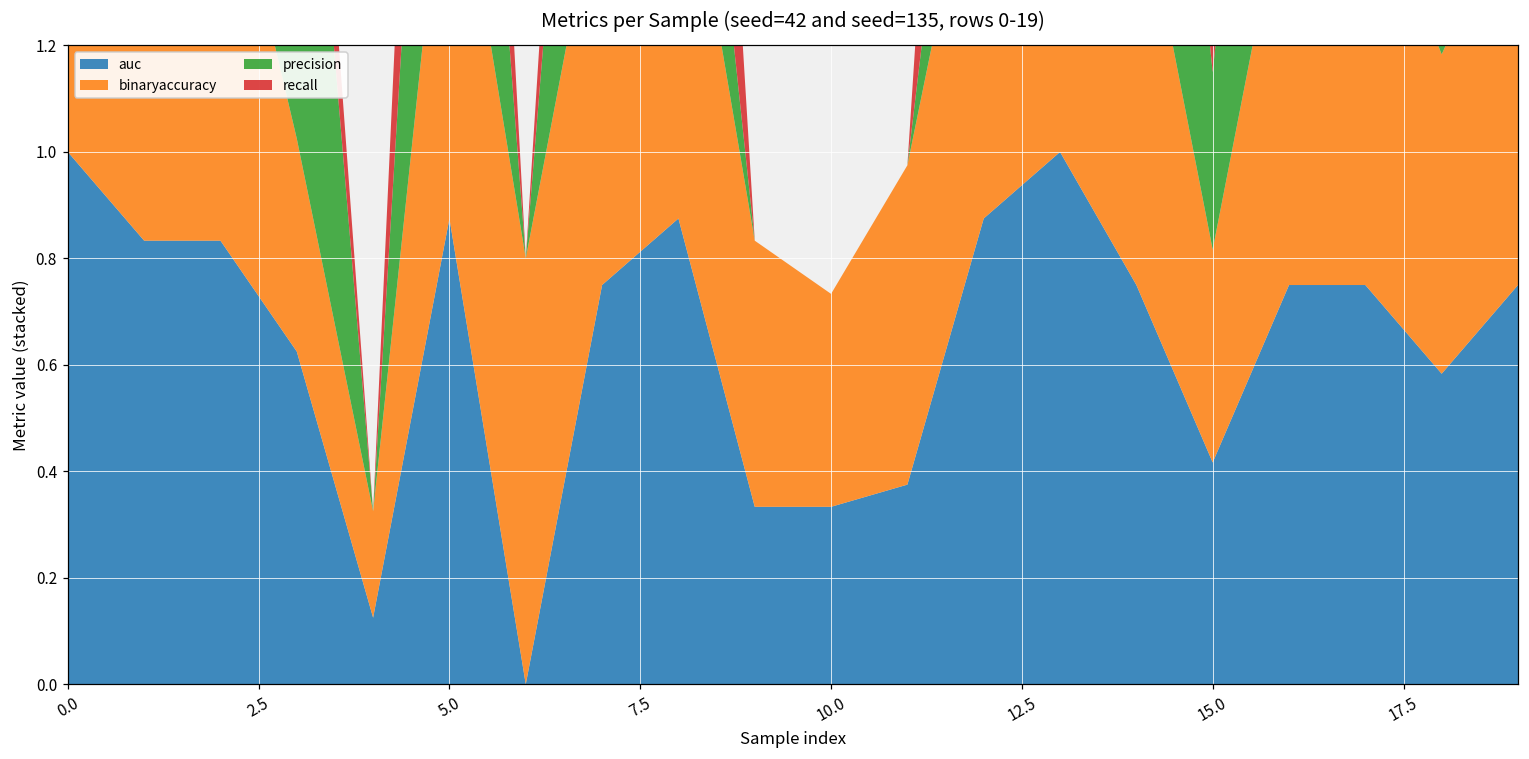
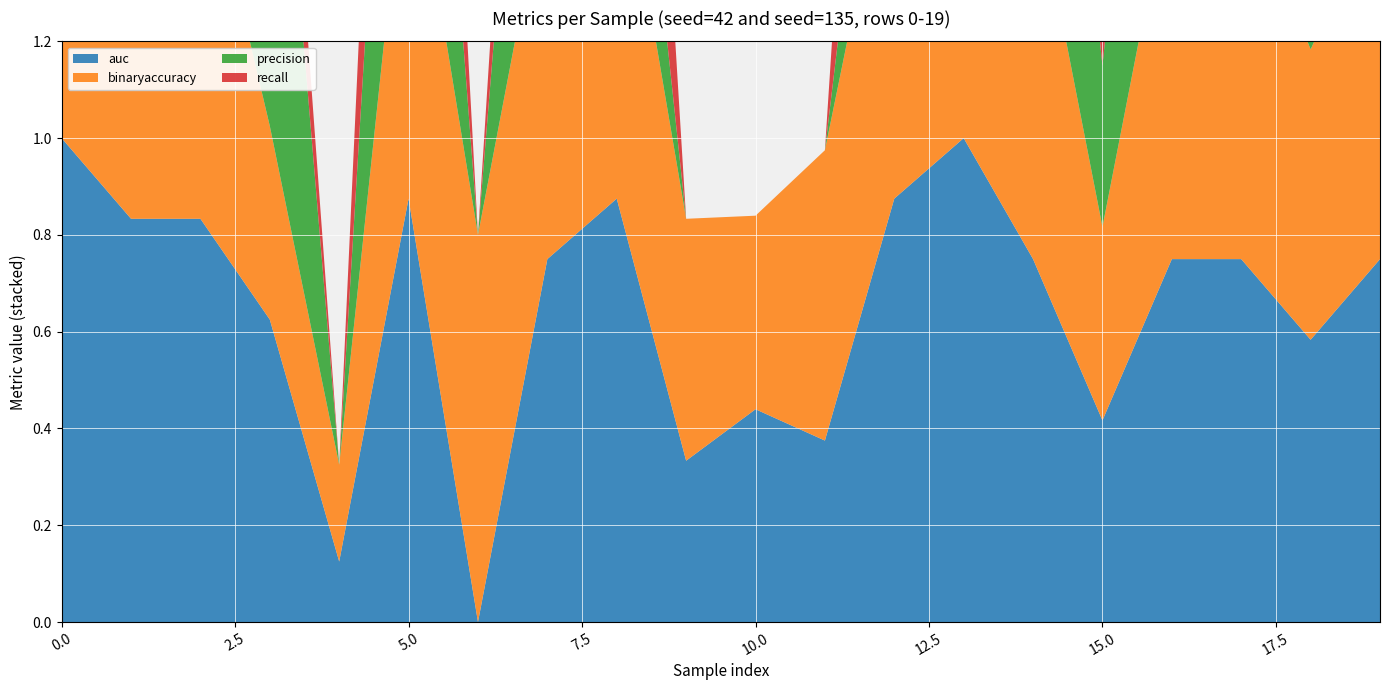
  {
    "auc": {
      "0.0": 1.00,
      "5.0": 0.88,
-     "10.0": 0.33,
+     "10.0": 0.44,
      "15.0": 0.42
    },
    "binaryaccuracy": {
      "15.0": 0.40
    },
    "precision": {
      "15.0": 0.33
    }
  }
